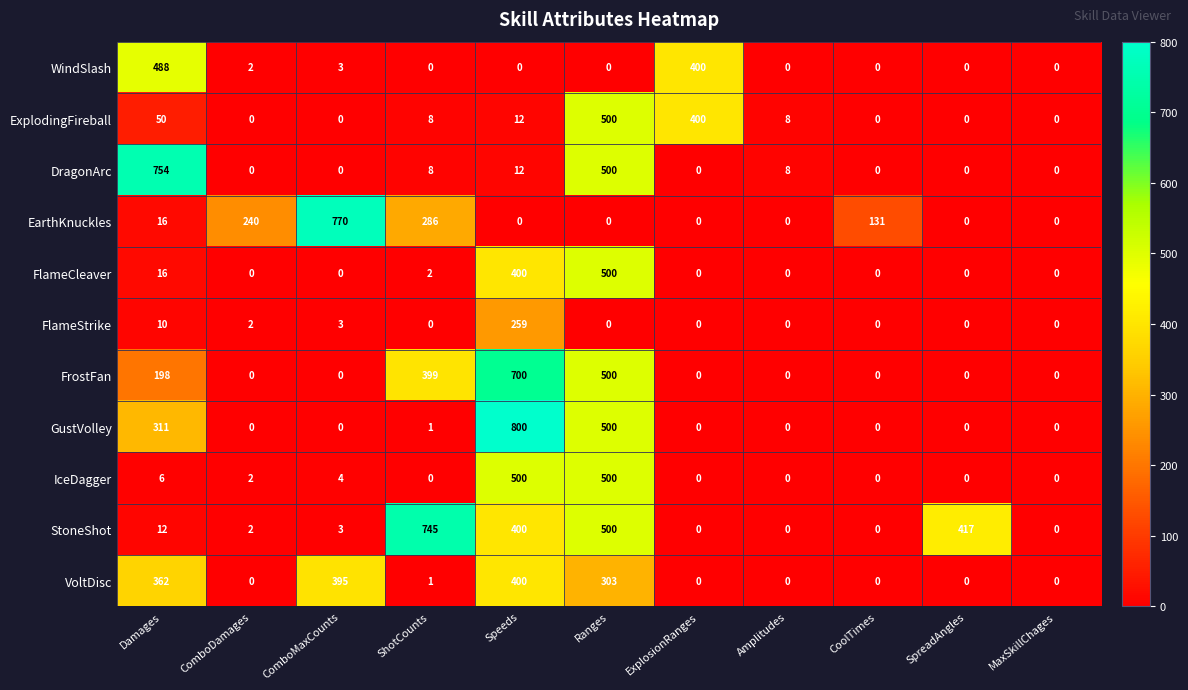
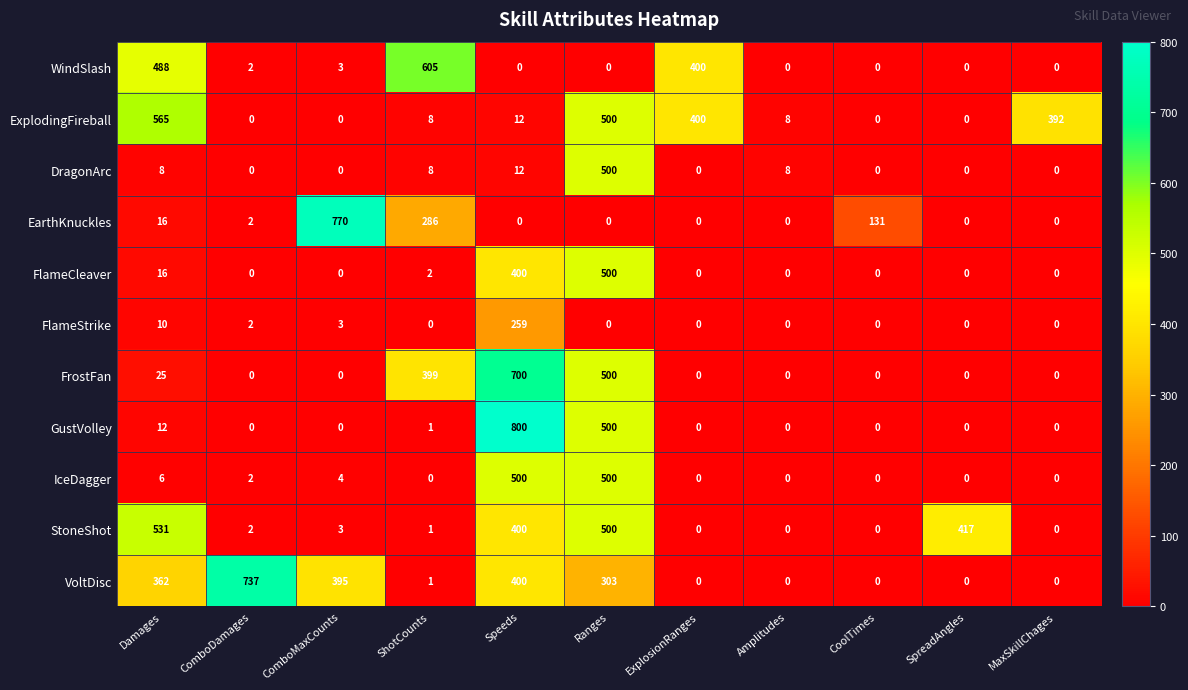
  {
    "WindSlash": {
      "Damages": 488,
      "ComboDamages": 2,
      "ComboMaxCounts": 3,
-     "ShotCounts": 0,
+     "ShotCounts": 605,
      "Speeds": 0,
      "Ranges": 0,
      "ExplosionRanges": 400,
      "Amplitudes": 0,
      "CoolTimes": 0,
      "SpreadAngles": 0,
      "MaxSkillChages": 0
    },
    "ExplodingFireball": {
-     "Damages": 50,
+     "Damages": 565,
      "ComboDamages": 0,
      "ComboMaxCounts": 0,
      "ShotCounts": 8,
      "Speeds": 12,
      "Ranges": 500,
      "ExplosionRanges": 400,
      "Amplitudes": 8,
      "CoolTimes": 0,
      "SpreadAngles": 0,
-     "MaxSkillChages": 0
+     "MaxSkillChages": 392
    },
    "DragonArc": {
-     "Damages": 754,
+     "Damages": 8,
      "ComboDamages": 0,
      "ComboMaxCounts": 0,
      "ShotCounts": 8,
      "Speeds": 12,
      "Ranges": 500,
      "ExplosionRanges": 0,
      "Amplitudes": 8,
      "CoolTimes": 0,
      "SpreadAngles": 0,
      "MaxSkillChages": 0
    },
    "EarthKnuckles": {
      "Damages": 16,
-     "ComboDamages": 240,
+     "ComboDamages": 2,
      "ComboMaxCounts": 770,
      "ShotCounts": 286,
      "Speeds": 0,
      "Ranges": 0,
      "ExplosionRanges": 0,
      "Amplitudes": 0,
      "CoolTimes": 131,
      "SpreadAngles": 0,
      "MaxSkillChages": 0
    },
    "FlameCleaver": {
      "Damages": 16,
      "ComboDamages": 0,
      "ComboMaxCounts": 0,
      "ShotCounts": 2,
      "Speeds": 400,
      "Ranges": 500,
      "ExplosionRanges": 0,
      "Amplitudes": 0,
      "CoolTimes": 0,
      "SpreadAngles": 0,
      "MaxSkillChages": 0
    },
    "FlameStrike": {
      "Damages": 10,
      "ComboDamages": 2,
      "ComboMaxCounts": 3,
      "ShotCounts": 0,
      "Speeds": 259,
      "Ranges": 0,
      "ExplosionRanges": 0,
      "Amplitudes": 0,
      "CoolTimes": 0,
      "SpreadAngles": 0,
      "MaxSkillChages": 0
    },
    "FrostFan": {
-     "Damages": 198,
+     "Damages": 25,
      "ComboDamages": 0,
      "ComboMaxCounts": 0,
      "ShotCounts": 399,
      "Speeds": 700,
      "Ranges": 500,
      "ExplosionRanges": 0,
      "Amplitudes": 0,
      "CoolTimes": 0,
      "SpreadAngles": 0,
      "MaxSkillChages": 0
    },
    "GustVolley": {
-     "Damages": 311,
+     "Damages": 12,
      "ComboDamages": 0,
      "ComboMaxCounts": 0,
      "ShotCounts": 1,
      "Speeds": 800,
      "Ranges": 500,
      "ExplosionRanges": 0,
      "Amplitudes": 0,
      "CoolTimes": 0,
      "SpreadAngles": 0,
      "MaxSkillChages": 0
    },
    "IceDagger": {
      "Damages": 6,
      "ComboDamages": 2,
      "ComboMaxCounts": 4,
      "ShotCounts": 0,
      "Speeds": 500,
      "Ranges": 500,
      "ExplosionRanges": 0,
      "Amplitudes": 0,
      "CoolTimes": 0,
      "SpreadAngles": 0,
      "MaxSkillChages": 0
    },
    "StoneShot": {
-     "Damages": 12,
+     "Damages": 531,
      "ComboDamages": 2,
      "ComboMaxCounts": 3,
-     "ShotCounts": 745,
+     "ShotCounts": 1,
      "Speeds": 400,
      "Ranges": 500,
      "ExplosionRanges": 0,
      "Amplitudes": 0,
      "CoolTimes": 0,
      "SpreadAngles": 417,
      "MaxSkillChages": 0
    },
    "VoltDisc": {
      "Damages": 362,
-     "ComboDamages": 0,
+     "ComboDamages": 737,
      "ComboMaxCounts": 395,
      "ShotCounts": 1,
      "Speeds": 400,
      "Ranges": 303,
      "ExplosionRanges": 0,
      "Amplitudes": 0,
      "CoolTimes": 0,
      "SpreadAngles": 0,
      "MaxSkillChages": 0
    }
  }
